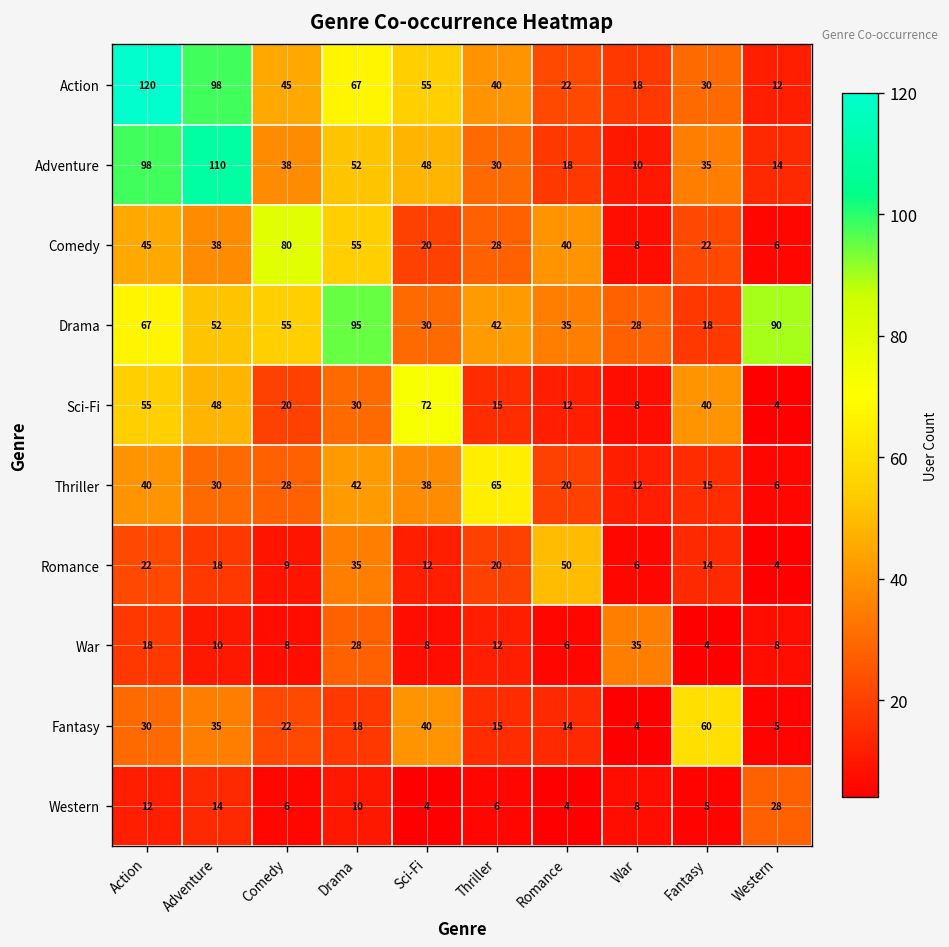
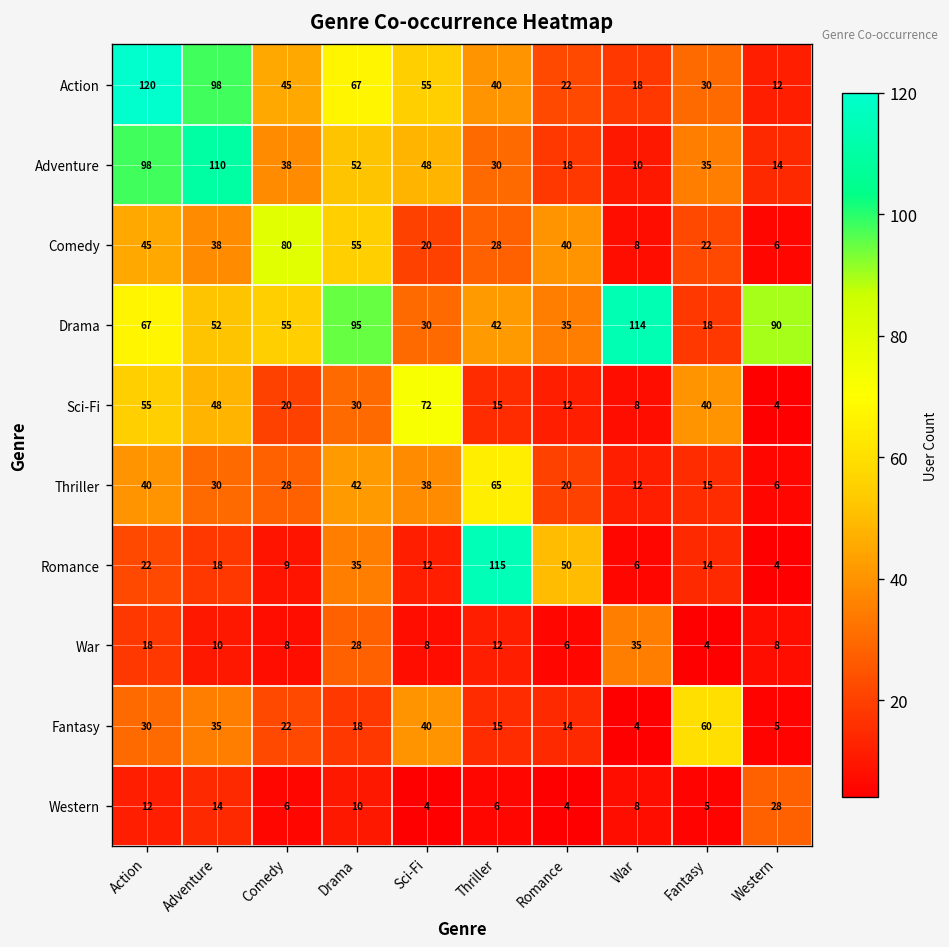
  {
    "Action": {
      "Action": 120,
      "Adventure": 98,
      "Comedy": 45,
      "Drama": 67,
      "Sci-Fi": 55,
      "Thriller": 40,
      "Romance": 22,
      "War": 18,
      "Fantasy": 30,
      "Western": 12
    },
    "Adventure": {
      "Action": 98,
      "Adventure": 110,
      "Comedy": 38,
      "Drama": 52,
      "Sci-Fi": 48,
      "Thriller": 30,
      "Romance": 18,
      "War": 10,
      "Fantasy": 35,
      "Western": 14
    },
    "Comedy": {
      "Action": 45,
      "Adventure": 38,
      "Comedy": 80,
      "Drama": 55,
      "Sci-Fi": 20,
      "Thriller": 28,
      "Romance": 40,
      "War": 8,
      "Fantasy": 22,
      "Western": 6
    },
    "Drama": {
      "Action": 67,
      "Adventure": 52,
      "Comedy": 55,
      "Drama": 95,
      "Sci-Fi": 30,
      "Thriller": 42,
      "Romance": 35,
-     "War": 28,
+     "War": 114,
      "Fantasy": 18,
      "Western": 90
    },
    "Sci-Fi": {
      "Action": 55,
      "Adventure": 48,
      "Comedy": 20,
      "Drama": 30,
      "Sci-Fi": 72,
      "Thriller": 15,
      "Romance": 12,
      "War": 8,
      "Fantasy": 40,
      "Western": 4
    },
    "Thriller": {
      "Action": 40,
      "Adventure": 30,
      "Comedy": 28,
      "Drama": 42,
      "Sci-Fi": 38,
      "Thriller": 65,
      "Romance": 20,
      "War": 12,
      "Fantasy": 15,
      "Western": 6
    },
    "Romance": {
      "Action": 22,
      "Adventure": 18,
      "Comedy": 9,
      "Drama": 35,
      "Sci-Fi": 12,
-     "Thriller": 20,
+     "Thriller": 115,
      "Romance": 50,
      "War": 6,
      "Fantasy": 14,
      "Western": 4
    },
    "War": {
      "Action": 18,
      "Adventure": 10,
      "Comedy": 8,
      "Drama": 28,
      "Sci-Fi": 8,
      "Thriller": 12,
      "Romance": 6,
      "War": 35,
      "Fantasy": 4,
      "Western": 8
    },
    "Fantasy": {
      "Action": 30,
      "Adventure": 35,
      "Comedy": 22,
      "Drama": 18,
      "Sci-Fi": 40,
      "Thriller": 15,
      "Romance": 14,
      "War": 4,
      "Fantasy": 60,
      "Western": 5
    },
    "Western": {
      "Action": 12,
      "Adventure": 14,
      "Comedy": 6,
      "Drama": 10,
      "Sci-Fi": 4,
      "Thriller": 6,
      "Romance": 4,
      "War": 8,
      "Fantasy": 5,
      "Western": 28
    }
  }
